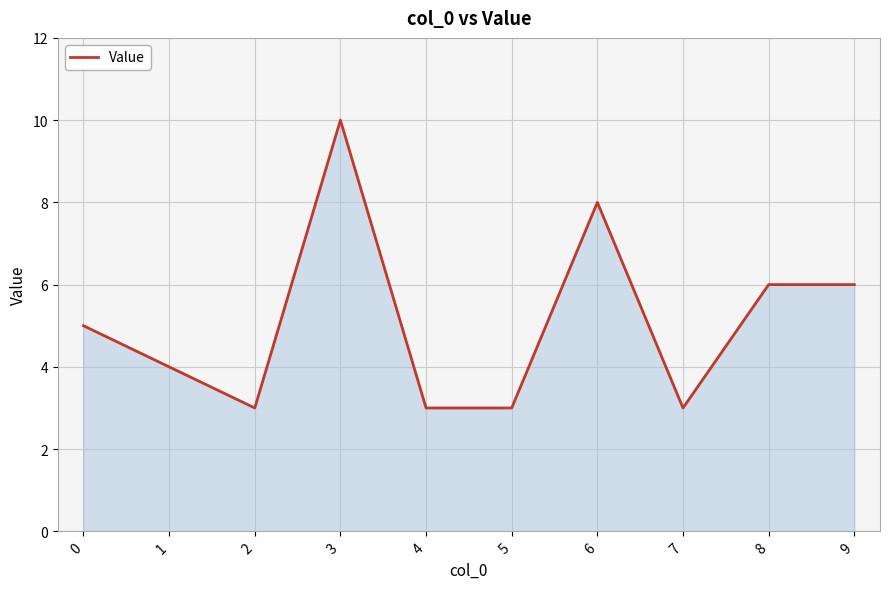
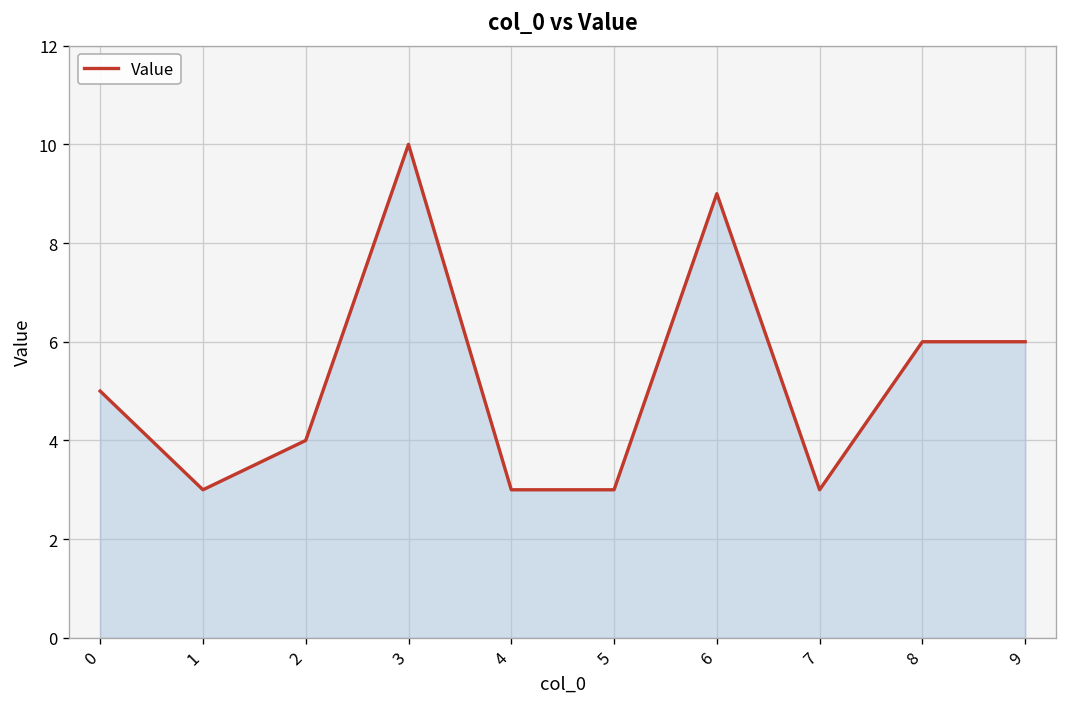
  {
    "0": 5,
-   "1": 4,
-   "2": 3,
+   "1": 3,
+   "2": 4,
    "3": 10,
    "4": 3,
    "5": 3,
-   "6": 8,
+   "6": 9,
    "7": 3,
    "8": 6,
    "9": 6
  }
